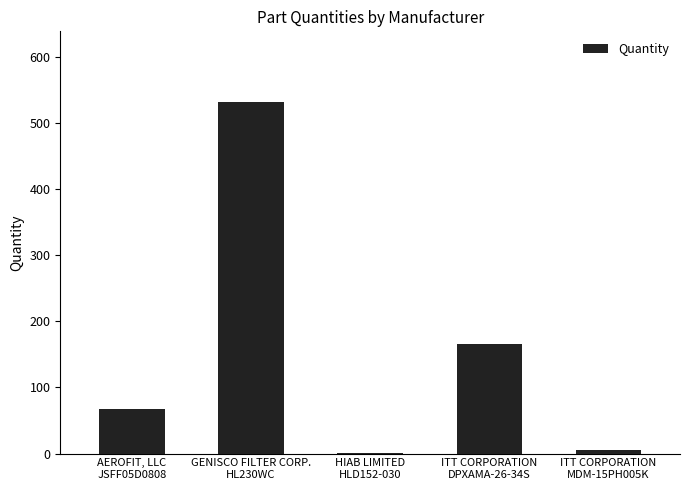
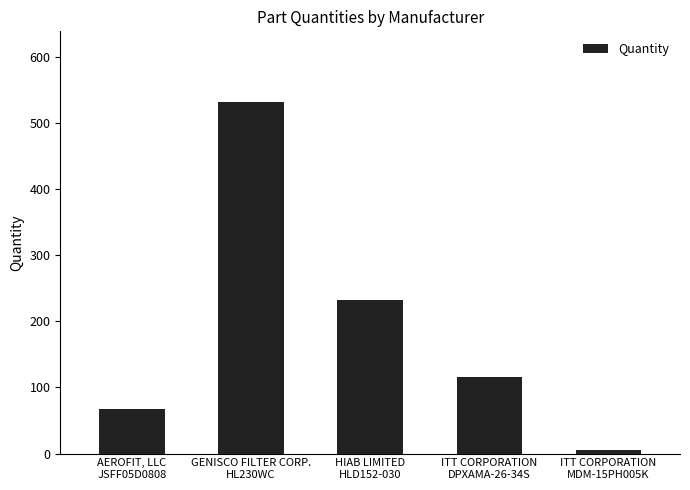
  {
    "AEROFIT, LLC JSFF05D0808": 70,
    "GENISCO FILTER CORP. HL230WC": 530,
-   "HIAB LIMITED HLD152-030": 0,
-   "ITT CORPORATION DPXAMA-26-34S": 170,
+   "HIAB LIMITED HLD152-030": 230,
+   "ITT CORPORATION DPXAMA-26-34S": 120,
    "ITT CORPORATION MDM-15PH005K": 10
  }
